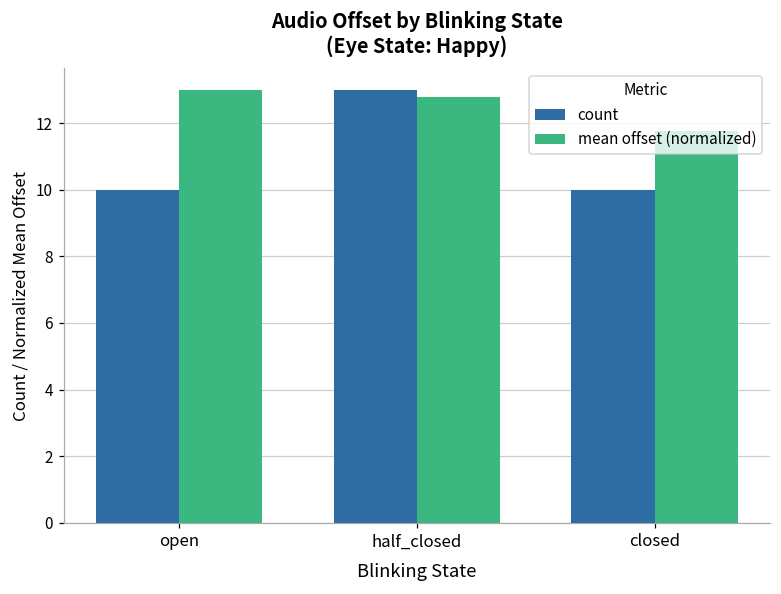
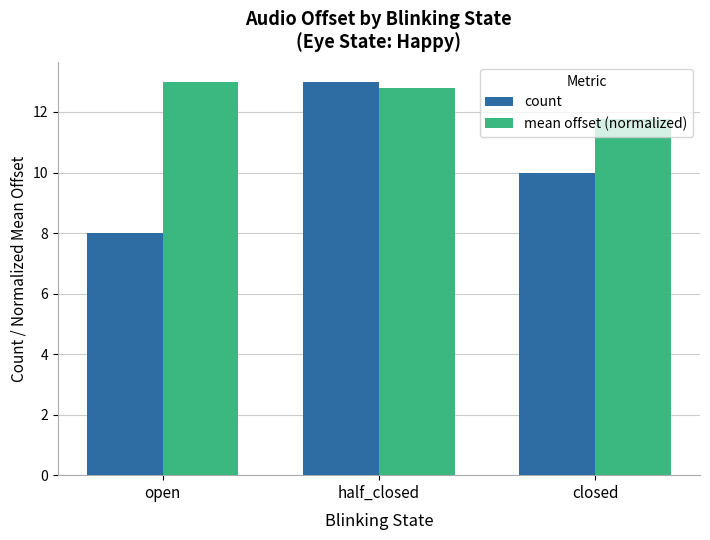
  {
    "count": {
-     "open": 10,
+     "open": 8,
      "half_closed": 13,
      "closed": 10
    },
    "mean offset (normalized)": {
      "open": 13,
      "half_closed": 12.8
    }
  }
